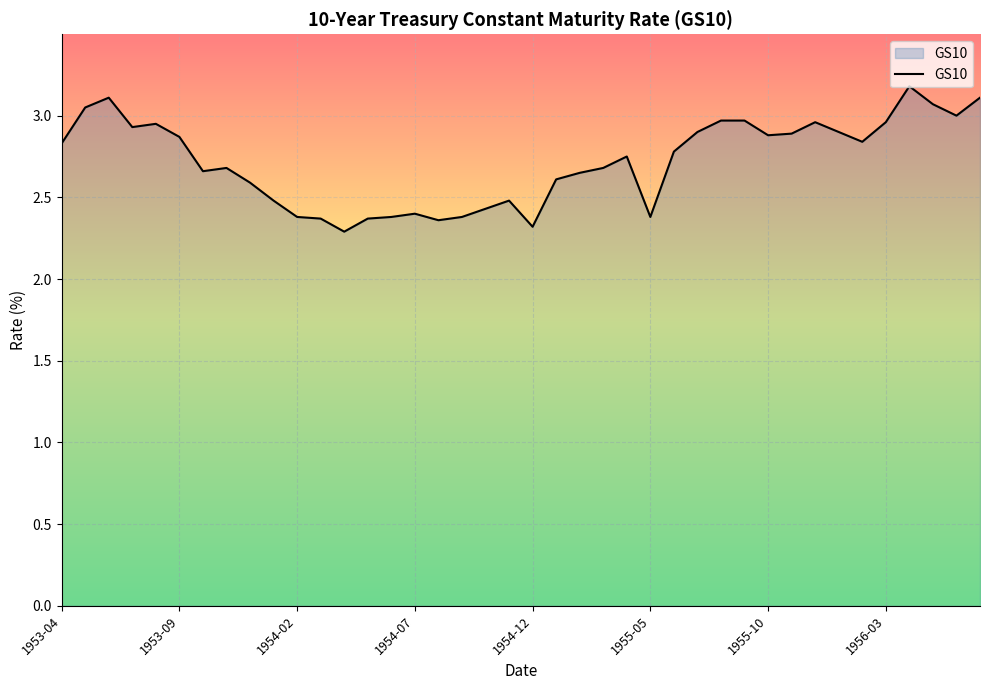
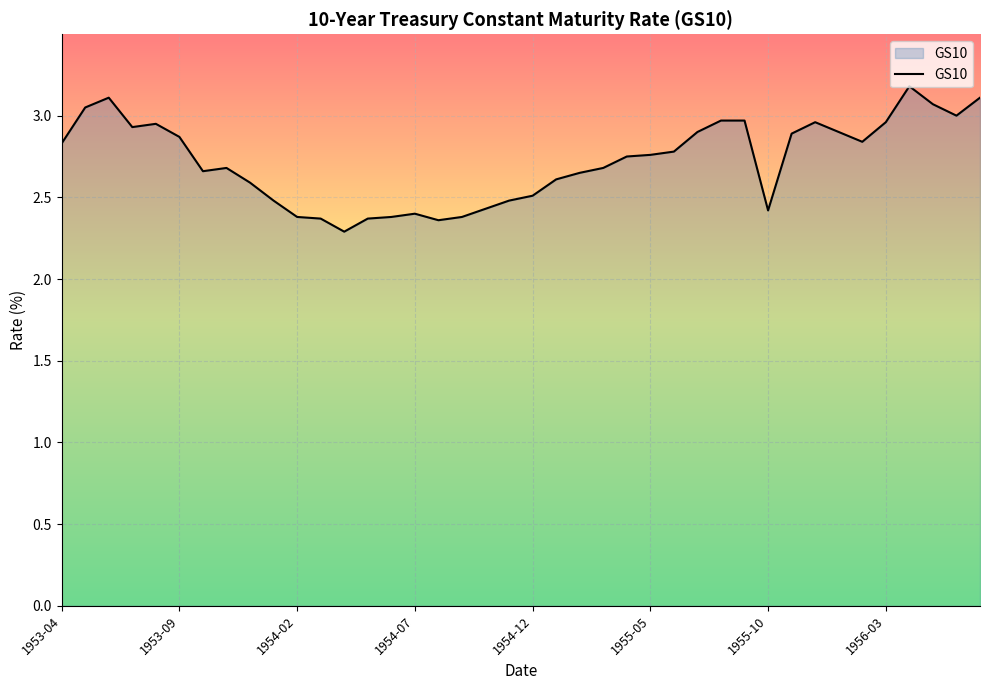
  {
    "1953-04": 2.83,
    "1953-09": 2.87,
    "1954-02": 2.38,
    "1954-07": 2.40,
-   "1954-12": 2.32,
-   "1955-05": 2.38,
-   "1955-10": 2.88,
+   "1954-12": 2.51,
+   "1955-05": 2.76,
+   "1955-10": 2.42,
    "1956-03": 2.96
  }
